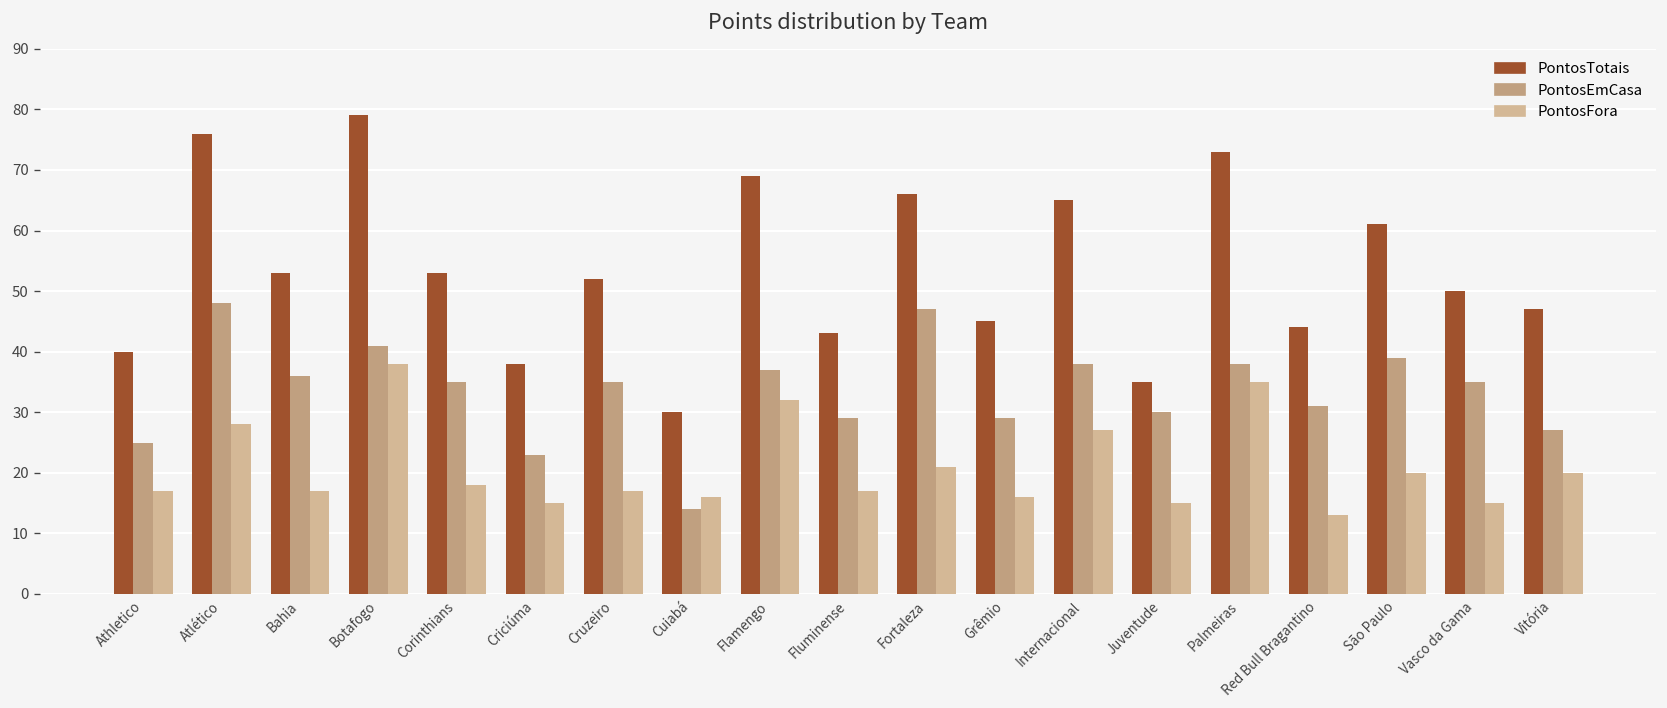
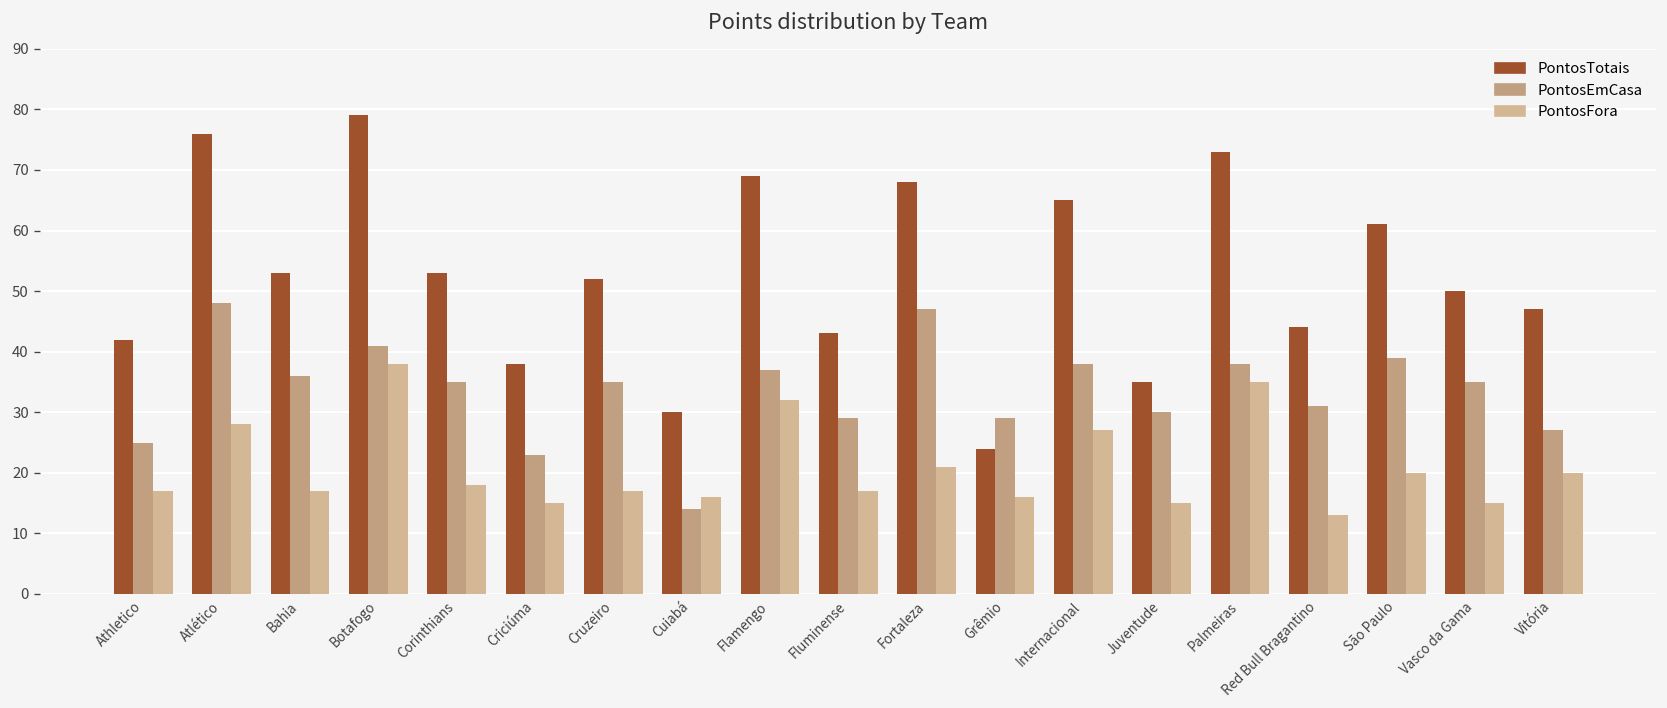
  {
    "PontosTotais": {
-     "Athletico": 40,
+     "Athletico": 42,
      "Atlético": 76,
      "Bahia": 53,
      "Botafogo": 79,
      "Corinthians": 53,
      "Criciúma": 38,
      "Cruzeiro": 52,
      "Cuiabá": 30,
      "Flamengo": 69,
      "Fluminense": 43,
-     "Fortaleza": 66,
-     "Grêmio": 45,
+     "Fortaleza": 68,
+     "Grêmio": 24,
      "Internacional": 65,
      "Juventude": 35,
      "Palmeiras": 73,
      "Red Bull Bragantino": 44,
      "São Paulo": 61,
      "Vasco da Gama": 50,
      "Vitória": 47
    }
  }
